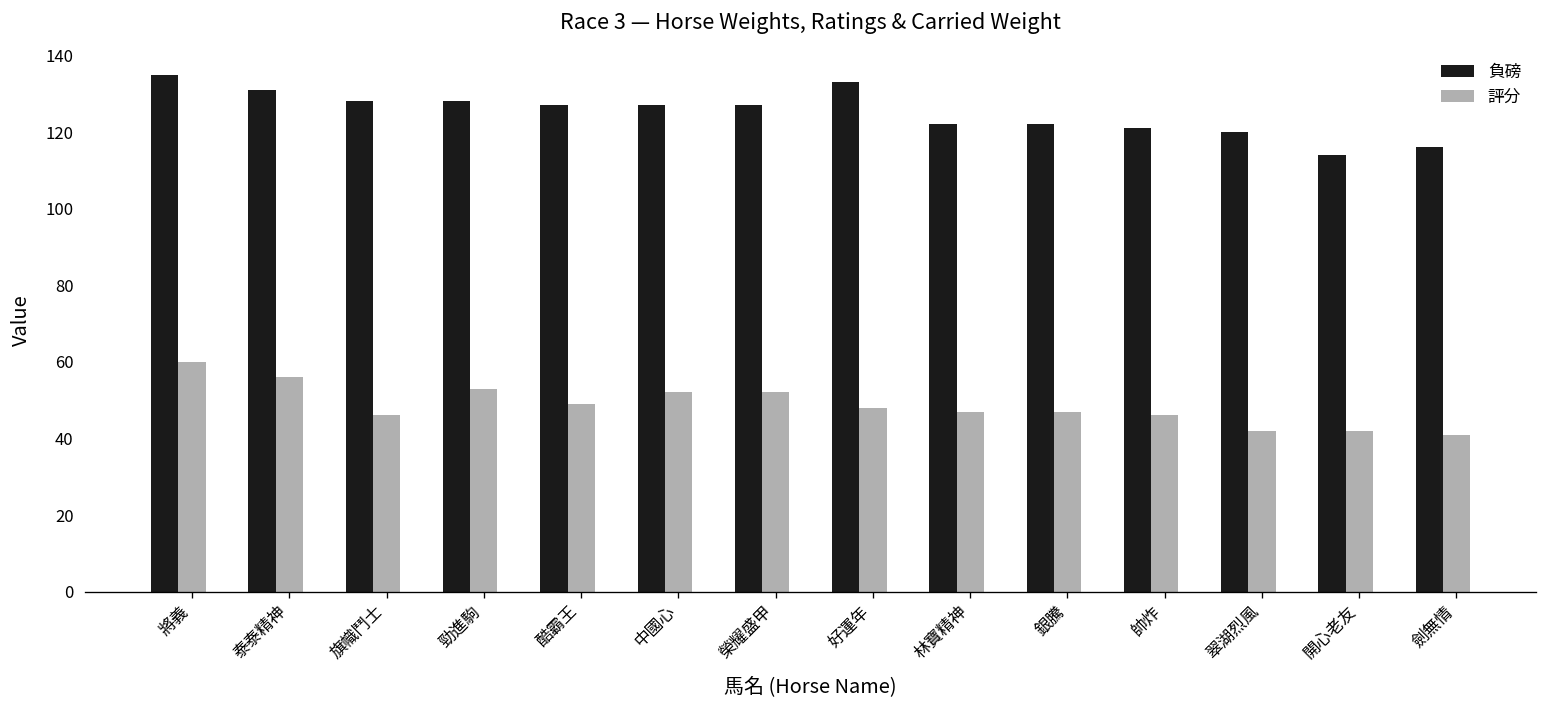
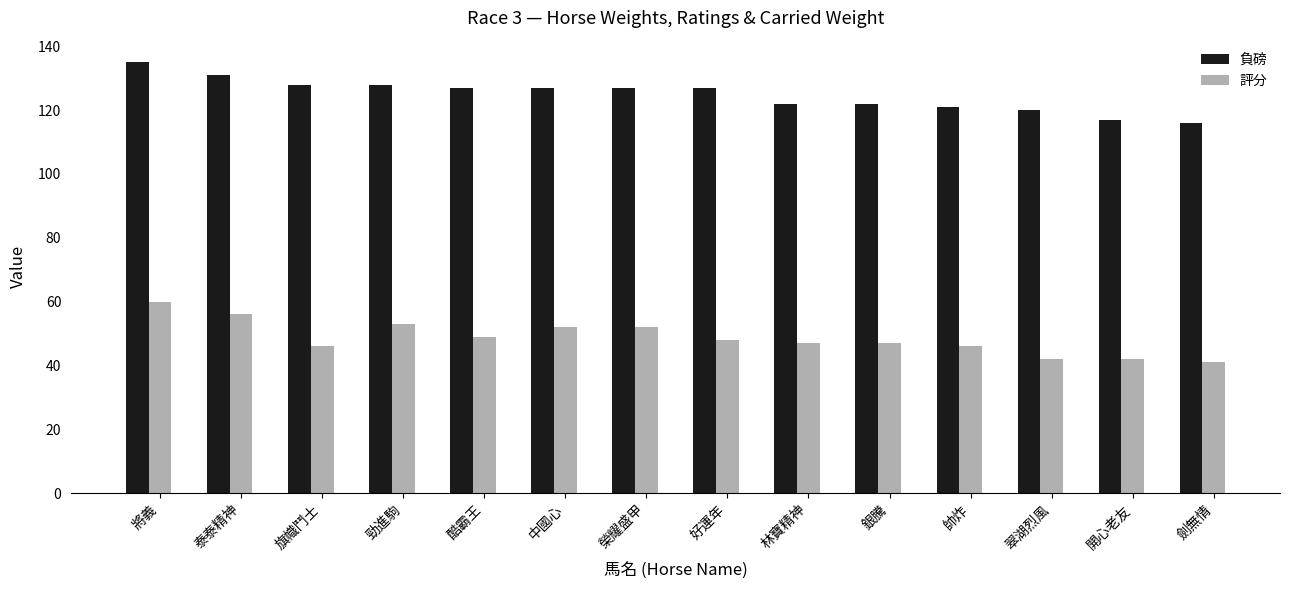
  {
    "負磅": {
      "將義": 135,
      "泰泰精神": 131,
      "旗幟鬥士": 128,
      "勁進駒": 128,
      "酷霸王": 127,
      "中國心": 127,
      "榮耀盛甲": 127,
-     "好運年": 133,
+     "好運年": 127,
      "林寶精神": 122,
      "銀騰": 122,
      "帥炸": 121,
      "翠湖烈風": 120,
-     "開心老友": 114,
+     "開心老友": 117,
      "劍無情": 116
    },
    "評分": {
      "將義": 60,
      "泰泰精神": 56,
      "旗幟鬥士": 46,
      "勁進駒": 53,
      "酷霸王": 49,
      "中國心": 52,
      "榮耀盛甲": 52,
      "好運年": 48,
      "林寶精神": 47,
      "銀騰": 47,
      "帥炸": 46,
      "翠湖烈風": 42,
      "開心老友": 42,
      "劍無情": 41
    }
  }
